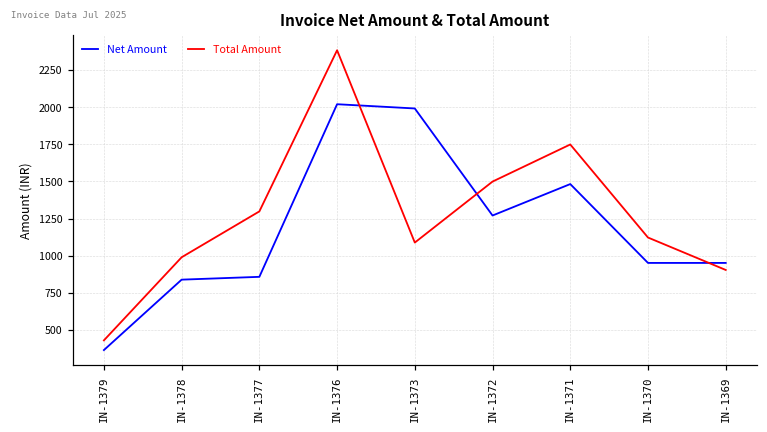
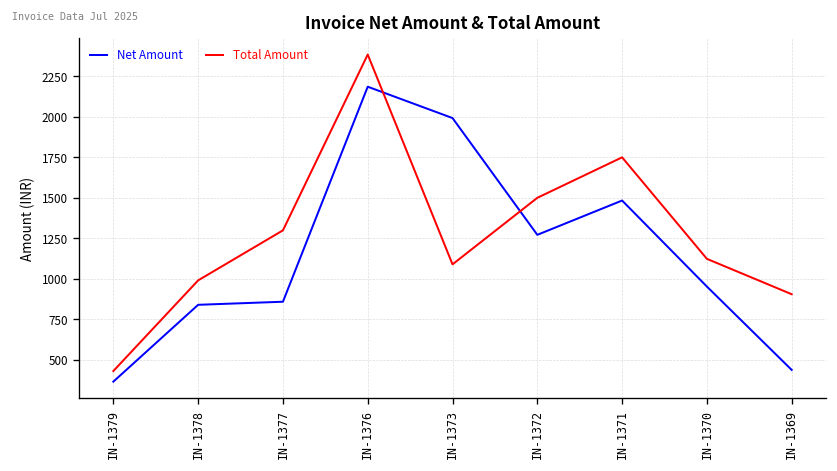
  {
    "Net Amount": {
      "IN-1379": 360,
      "IN-1378": 840,
      "IN-1377": 860,
-     "IN-1376": 2020,
+     "IN-1376": 2190,
      "IN-1373": 1990,
      "IN-1372": 1270,
      "IN-1371": 1480,
      "IN-1370": 950,
-     "IN-1369": 950
+     "IN-1369": 440
    },
    "Total Amount": {
      "IN-1379": 430,
      "IN-1378": 990,
      "IN-1377": 1300,
      "IN-1376": 2380,
      "IN-1373": 1090,
      "IN-1372": 1500,
      "IN-1371": 1750,
      "IN-1370": 1120,
      "IN-1369": 900
    }
  }
